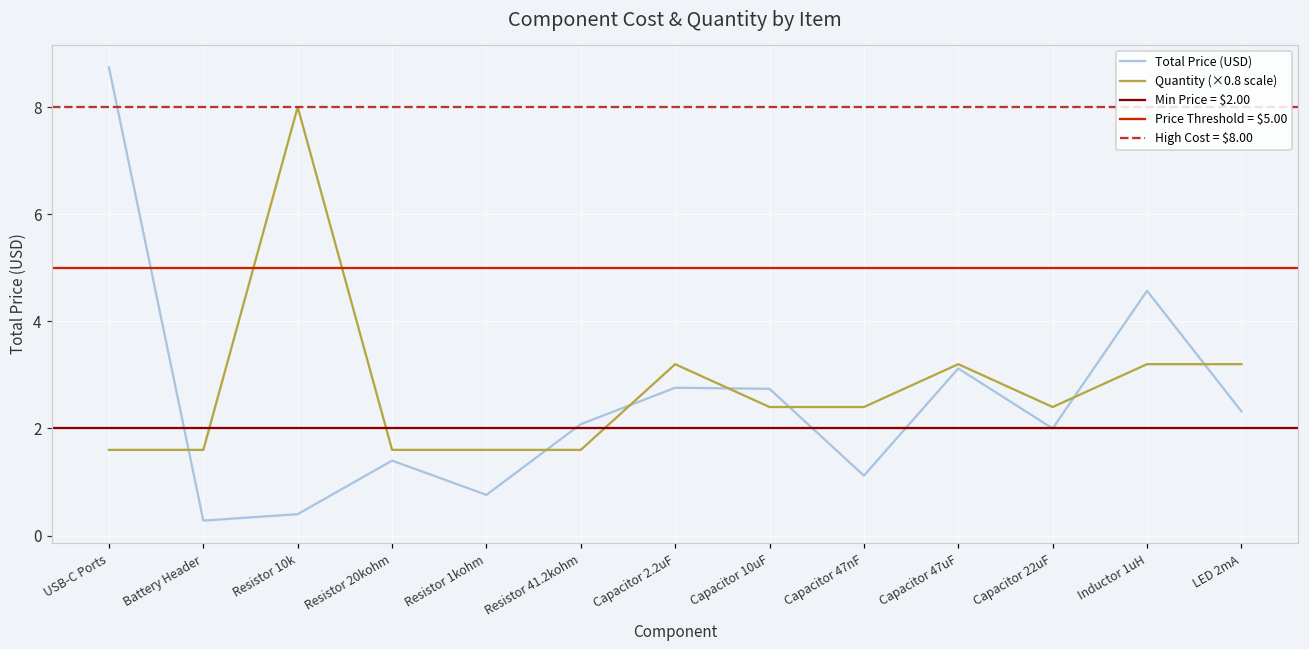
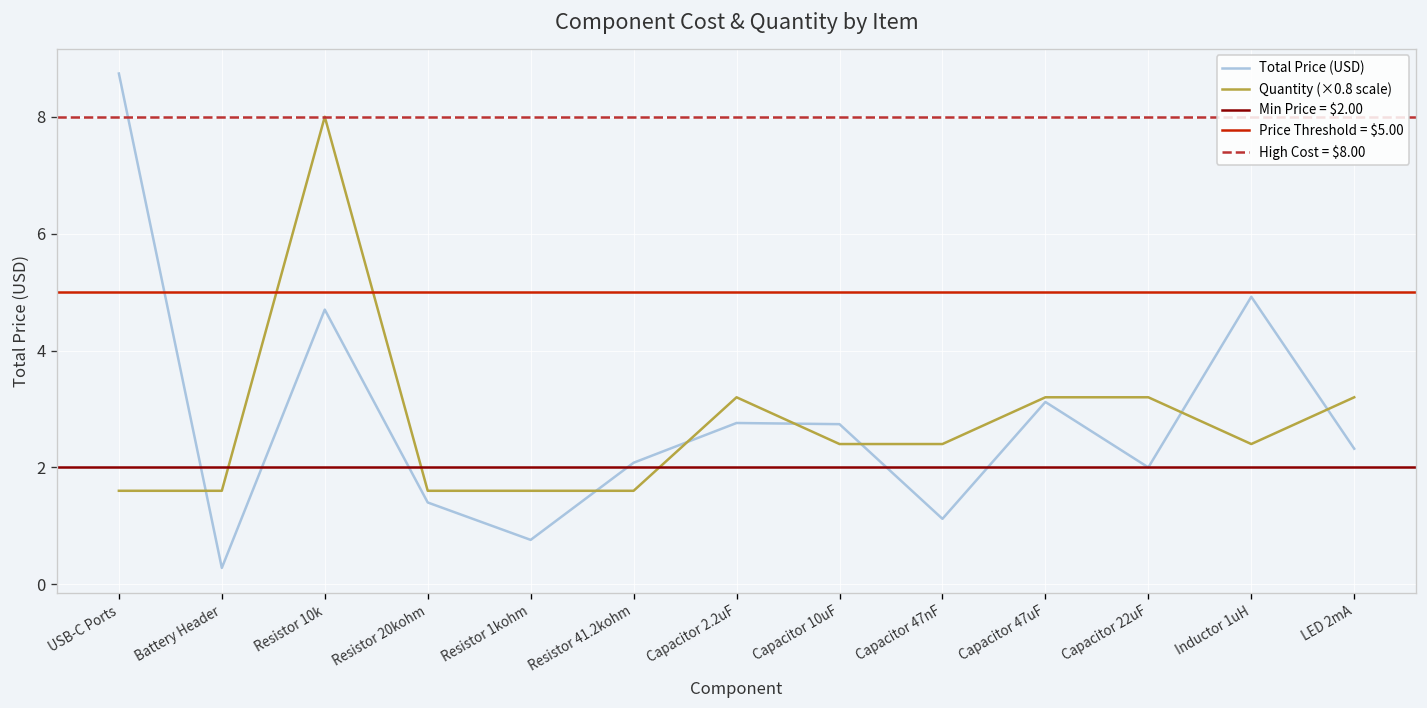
  {
    "Total Price (USD)": {
      "USB-C Ports": 8.7,
      "Battery Header": 0.3,
-     "Resistor 10k": 0.4,
+     "Resistor 10k": 4.7,
      "Resistor 20kohm": 1.4,
      "Resistor 1kohm": 0.8,
      "Resistor 41.2kohm": 2.1,
      "Capacitor 2.2uF": 2.8,
      "Capacitor 10uF": 2.7,
      "Capacitor 47nF": 1.1,
      "Capacitor 47uF": 3.1,
      "Capacitor 22uF": 2.0,
-     "Inductor 1uH": 4.6,
+     "Inductor 1uH": 4.9,
      "LED 2mA": 2.3
    },
    "Quantity (×0.8 scale)": {
      "USB-C Ports": 1.6,
      "Battery Header": 1.6,
      "Resistor 10k": 8.0,
      "Resistor 20kohm": 1.6,
      "Resistor 1kohm": 1.6,
      "Resistor 41.2kohm": 1.6,
      "Capacitor 2.2uF": 3.2,
      "Capacitor 10uF": 2.4,
      "Capacitor 47nF": 2.4,
      "Capacitor 47uF": 3.2,
-     "Capacitor 22uF": 2.4,
-     "Inductor 1uH": 3.2,
+     "Capacitor 22uF": 3.2,
+     "Inductor 1uH": 2.4,
      "LED 2mA": 3.2
    }
  }
